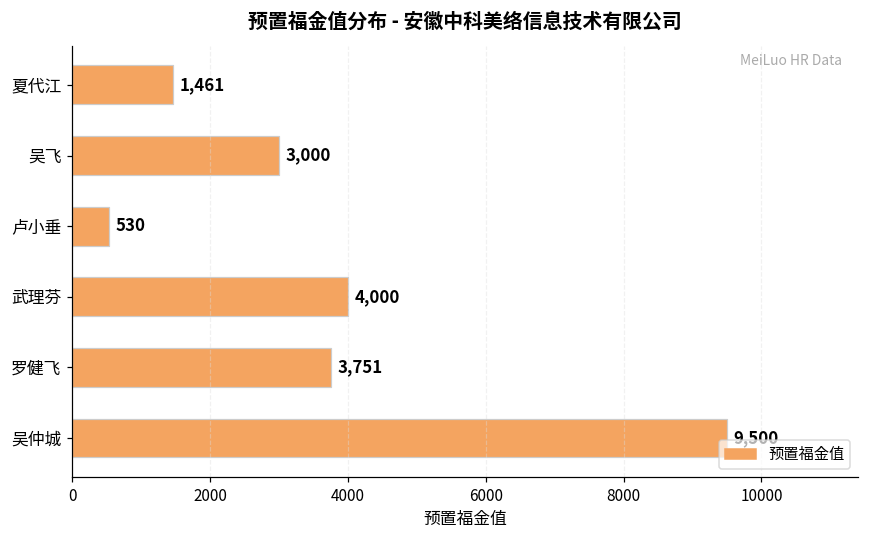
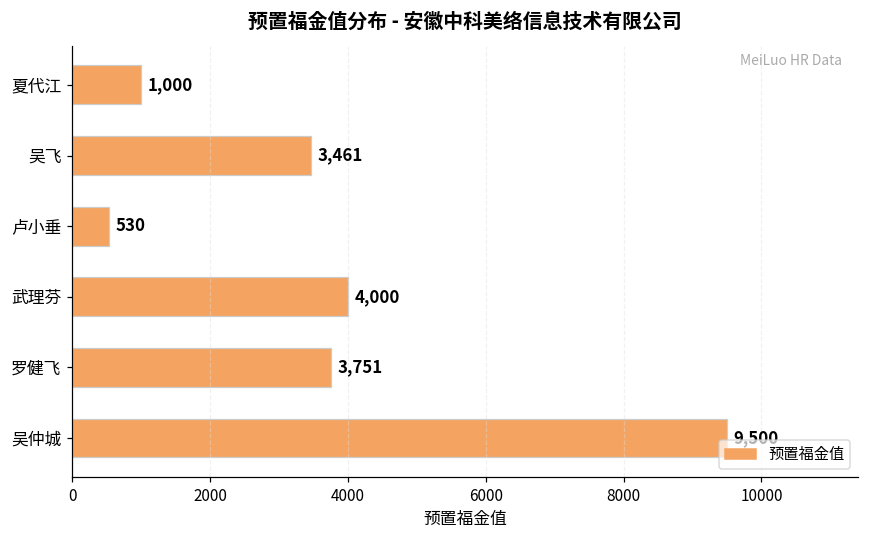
  {
-   "夏代江": "1,461",
-   "吴飞": "3,000",
+   "夏代江": "1,000",
+   "吴飞": "3,461",
    "卢小垂": "530",
    "武理芬": "4,000",
    "罗健飞": "3,751"
  }
